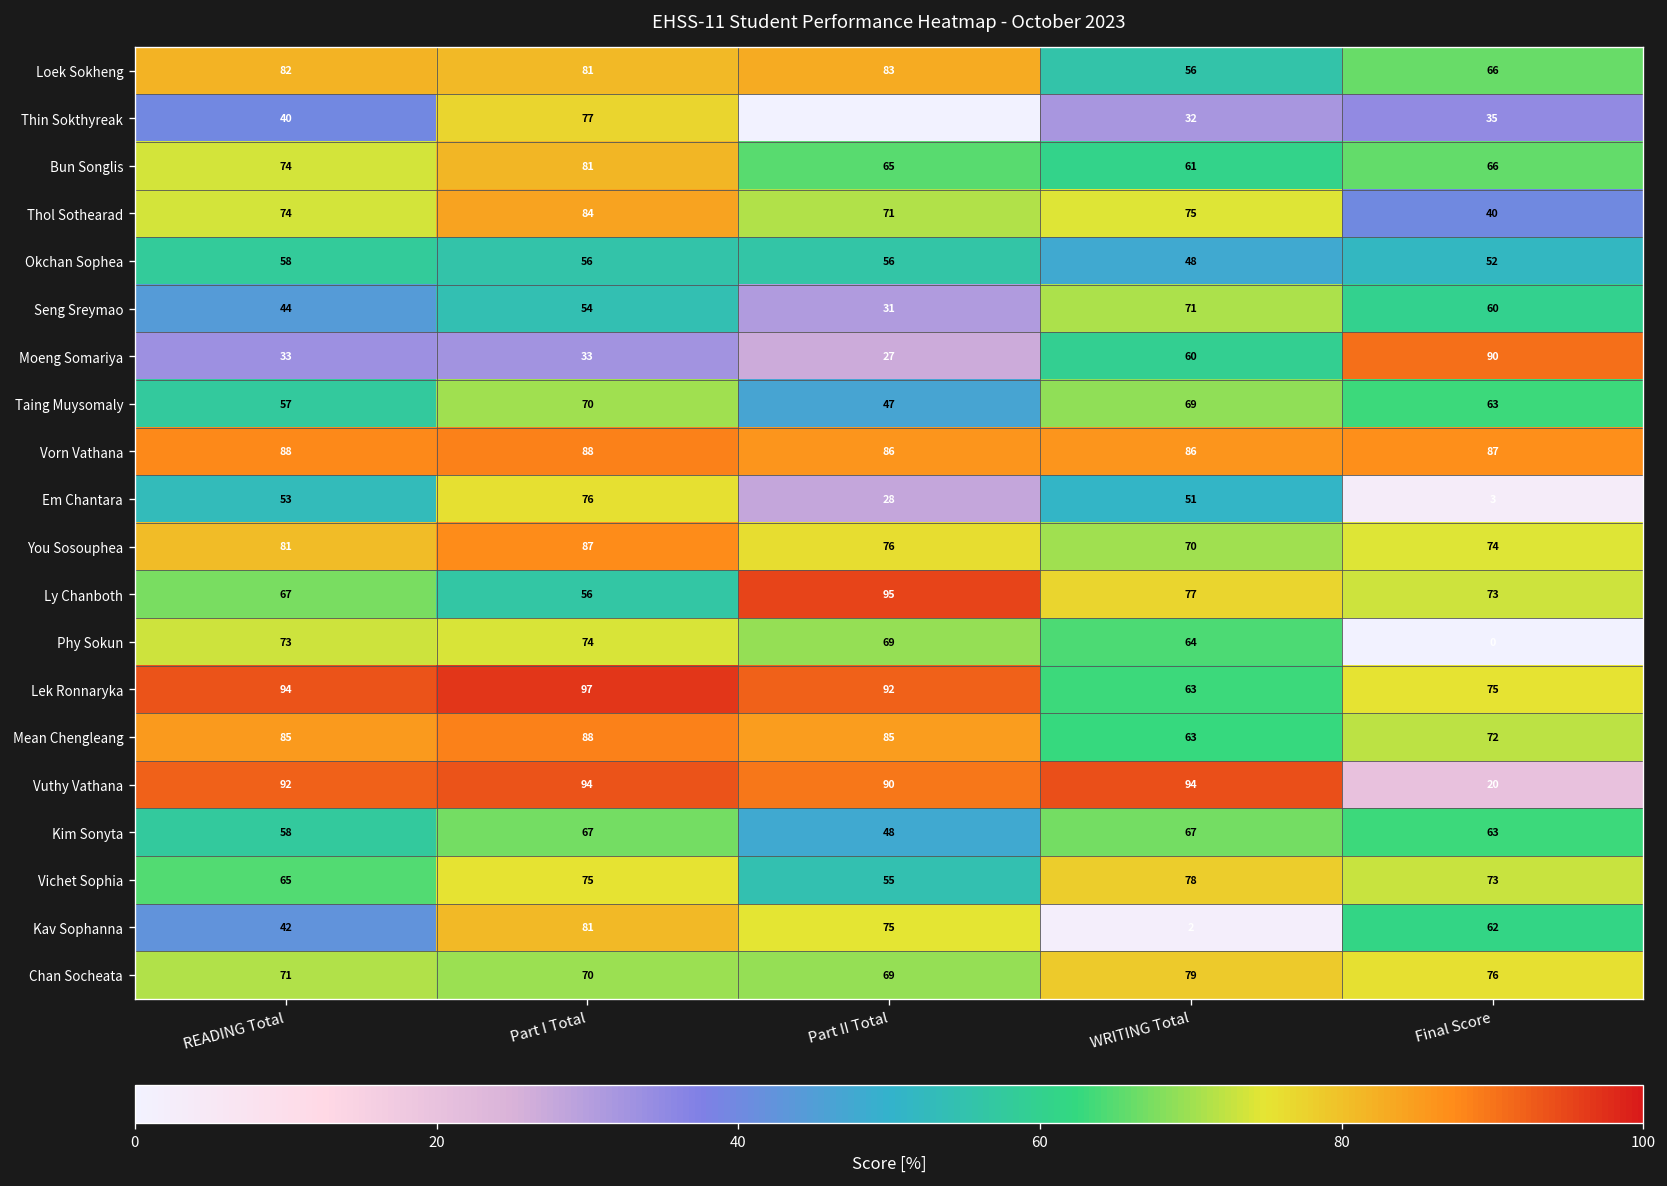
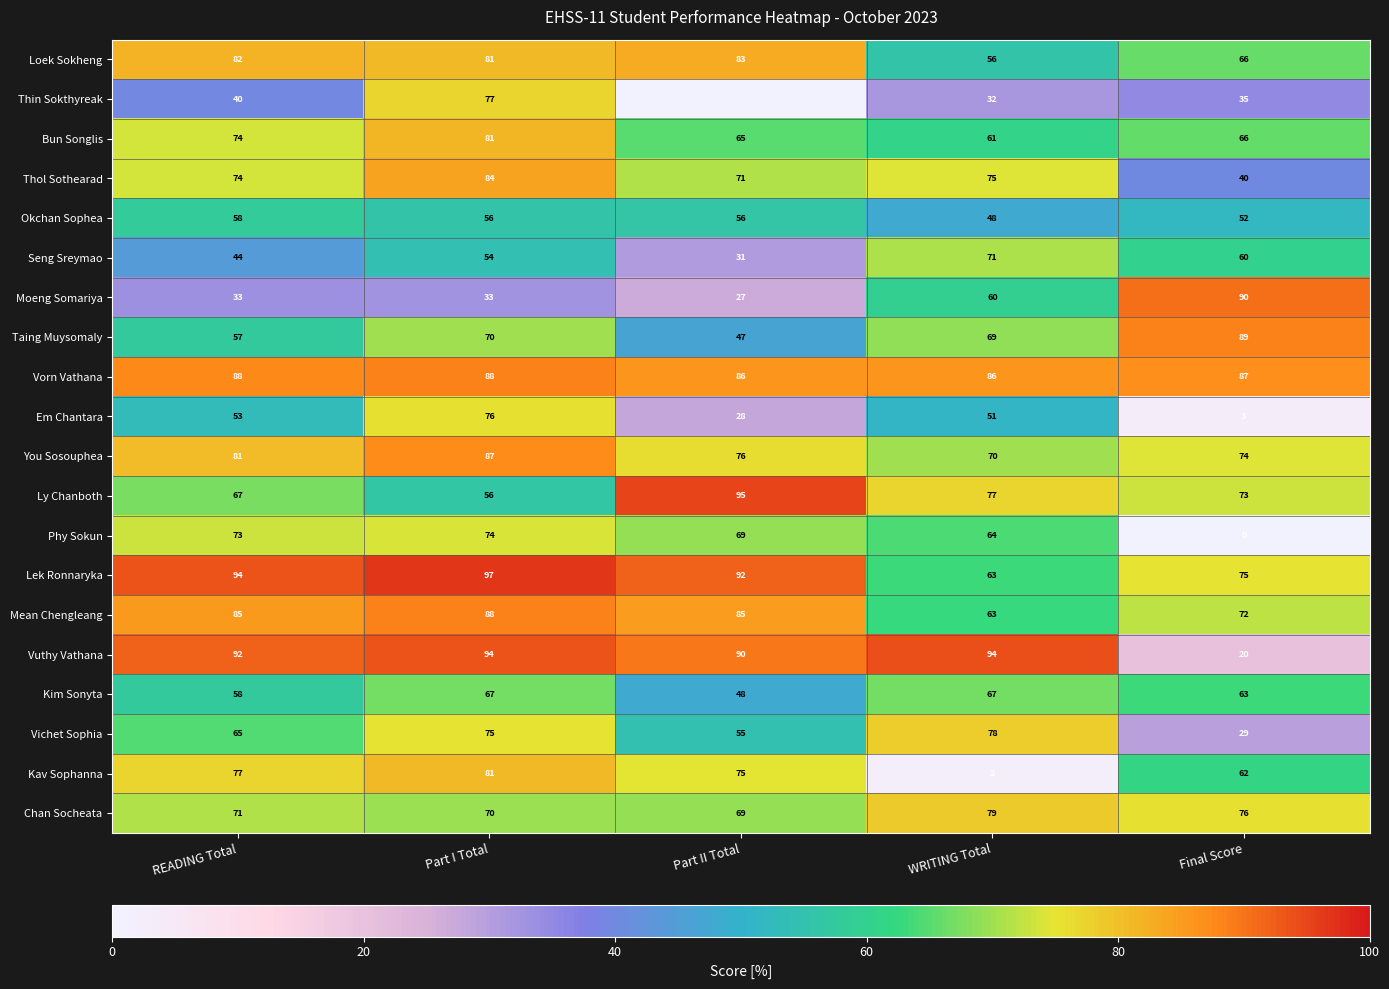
  {
    "Loek Sokheng": {
      "READING Total": 82,
      "Part I Total": 81,
      "Part II Total": 83,
      "WRITING Total": 56,
      "Final Score": 66
    },
    "Thin Sokthyreak": {
      "READING Total": 40,
      "Part I Total": 77,
      "WRITING Total": 32,
      "Final Score": 35
    },
    "Bun Songlis": {
      "READING Total": 74,
      "Part I Total": 81,
      "Part II Total": 65,
      "WRITING Total": 61,
      "Final Score": 66
    },
    "Thol Sothearad": {
      "READING Total": 74,
      "Part I Total": 84,
      "Part II Total": 71,
      "WRITING Total": 75,
      "Final Score": 40
    },
    "Okchan Sophea": {
      "READING Total": 58,
      "Part I Total": 56,
      "Part II Total": 56,
      "WRITING Total": 48,
      "Final Score": 52
    },
    "Seng Sreymao": {
      "READING Total": 44,
      "Part I Total": 54,
      "Part II Total": 31,
      "WRITING Total": 71,
      "Final Score": 60
    },
    "Moeng Somariya": {
      "READING Total": 33,
      "Part I Total": 33,
      "Part II Total": 27,
      "WRITING Total": 60,
      "Final Score": 90
    },
    "Taing Muysomaly": {
      "READING Total": 57,
      "Part I Total": 70,
      "Part II Total": 47,
      "WRITING Total": 69,
-     "Final Score": 63
+     "Final Score": 89
    },
    "Vorn Vathana": {
      "READING Total": 88,
      "Part I Total": 88,
      "Part II Total": 86,
      "WRITING Total": 86,
      "Final Score": 87
    },
    "Em Chantara": {
      "READING Total": 53,
      "Part I Total": 76,
      "Part II Total": 28,
      "WRITING Total": 51
    },
    "You Sosouphea": {
      "READING Total": 81,
      "Part I Total": 87,
      "Part II Total": 76,
      "WRITING Total": 70,
      "Final Score": 74
    },
    "Ly Chanboth": {
      "READING Total": 67,
      "Part I Total": 56,
      "Part II Total": 95,
      "WRITING Total": 77,
      "Final Score": 73
    },
    "Phy Sokun": {
      "READING Total": 73,
      "Part I Total": 74,
      "Part II Total": 69,
      "WRITING Total": 64
    },
    "Lek Ronnaryka": {
      "READING Total": 94,
      "Part I Total": 97,
      "Part II Total": 92,
      "WRITING Total": 63,
      "Final Score": 75
    },
    "Mean Chengleang": {
      "READING Total": 85,
      "Part I Total": 88,
      "Part II Total": 85,
      "WRITING Total": 63,
      "Final Score": 72
    },
    "Vuthy Vathana": {
      "READING Total": 92,
      "Part I Total": 94,
      "Part II Total": 90,
      "WRITING Total": 94,
      "Final Score": 20
    },
    "Kim Sonyta": {
      "READING Total": 58,
      "Part I Total": 67,
      "Part II Total": 48,
      "WRITING Total": 67,
      "Final Score": 63
    },
    "Vichet Sophia": {
      "READING Total": 65,
      "Part I Total": 75,
      "Part II Total": 55,
      "WRITING Total": 78,
-     "Final Score": 73
+     "Final Score": 29
    },
    "Kav Sophanna": {
-     "READING Total": 42,
+     "READING Total": 77,
      "Part I Total": 81,
      "Part II Total": 75,
      "Final Score": 62
    },
    "Chan Socheata": {
      "READING Total": 71,
      "Part I Total": 70,
      "Part II Total": 69,
      "WRITING Total": 79,
      "Final Score": 76
    }
  }
